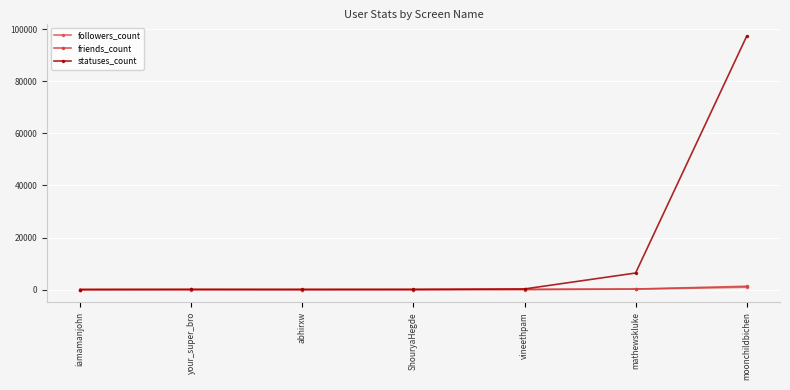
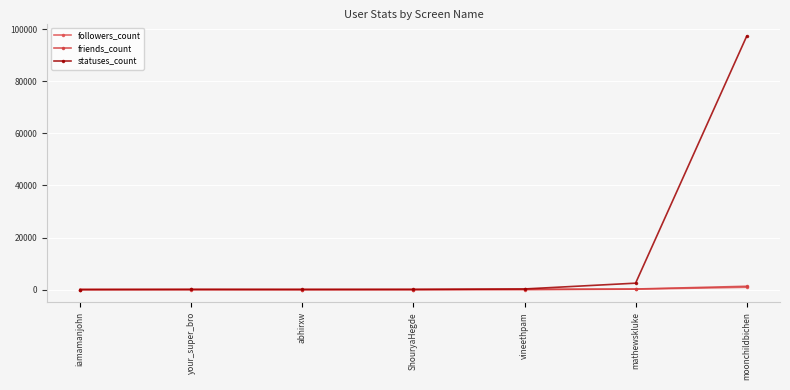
  {
    "statuses_count": {
-     "mathewskluke": 6000,
+     "mathewskluke": 2000,
      "moonchildbichen": 97000
    }
  }
